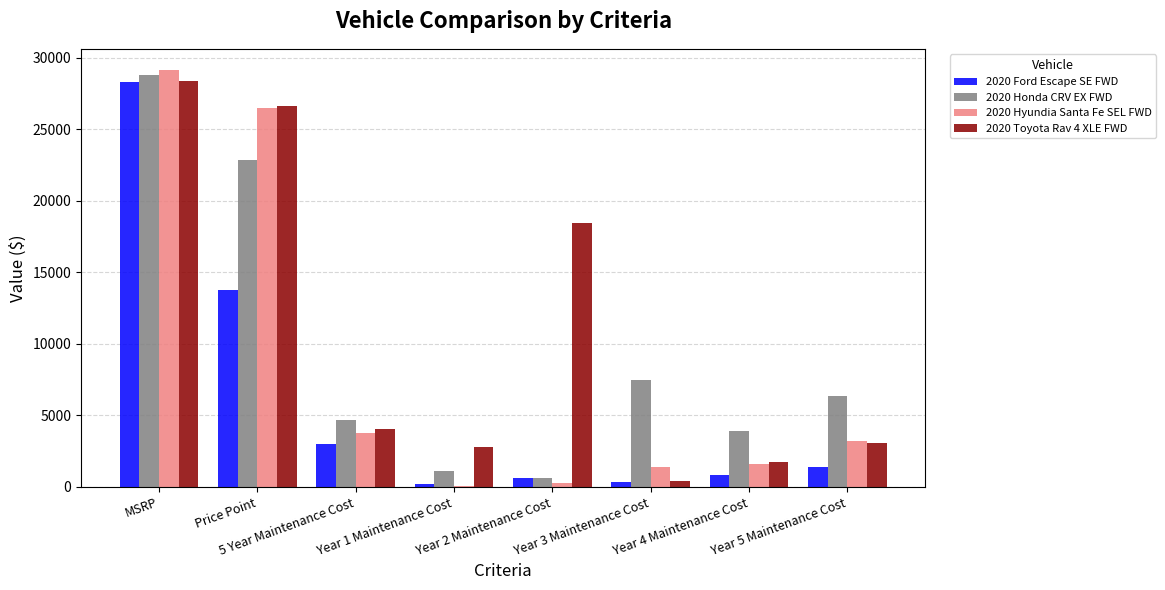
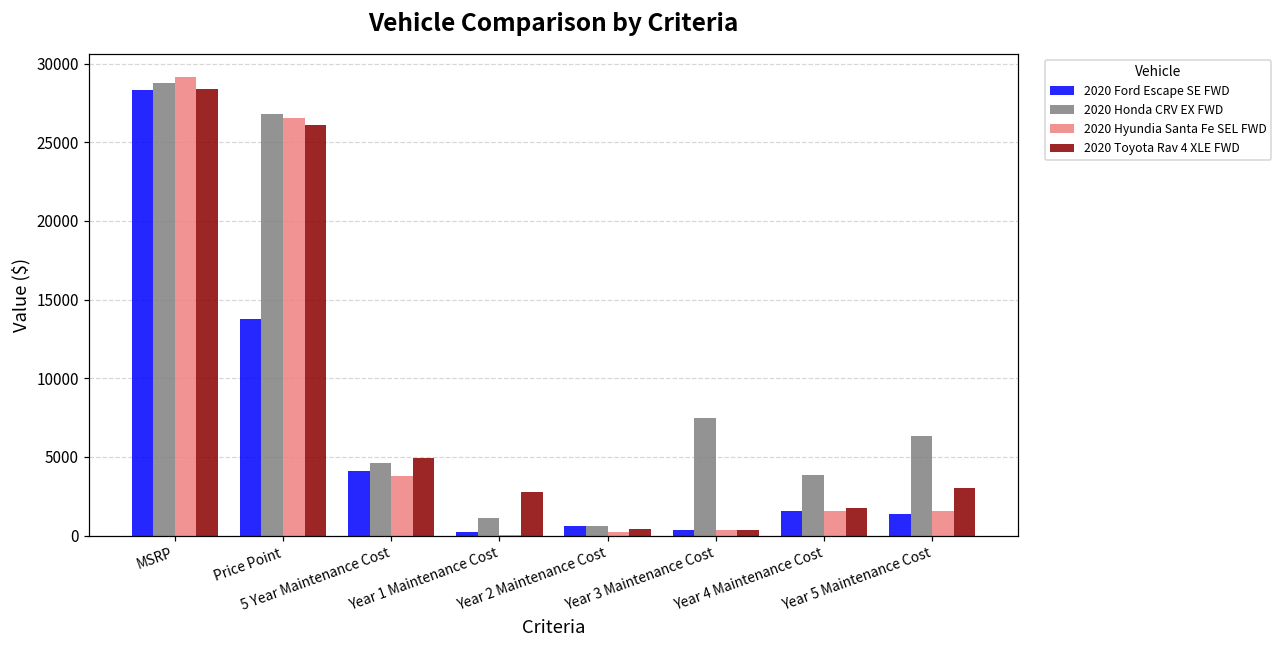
  {
    "2020 Ford Escape SE FWD": {
      "MSRP": 28300,
      "Price Point": 13700,
-     "5 Year Maintenance Cost": 3000,
+     "5 Year Maintenance Cost": 4100,
      "Year 1 Maintenance Cost": 200,
      "Year 2 Maintenance Cost": 600,
      "Year 3 Maintenance Cost": 300,
-     "Year 4 Maintenance Cost": 900,
+     "Year 4 Maintenance Cost": 1500,
      "Year 5 Maintenance Cost": 1400
    },
    "2020 Honda CRV EX FWD": {
      "MSRP": 28800,
-     "Price Point": 22800,
+     "Price Point": 26800,
      "5 Year Maintenance Cost": 4600,
      "Year 1 Maintenance Cost": 1100,
      "Year 2 Maintenance Cost": 600,
      "Year 3 Maintenance Cost": 7500,
      "Year 4 Maintenance Cost": 3900,
      "Year 5 Maintenance Cost": 6400
    },
    "2020 Hyundia Santa Fe SEL FWD": {
      "MSRP": 29200,
      "Price Point": 26500,
      "5 Year Maintenance Cost": 3800,
      "Year 2 Maintenance Cost": 200,
-     "Year 3 Maintenance Cost": 1400,
+     "Year 3 Maintenance Cost": 400,
      "Year 4 Maintenance Cost": 1600,
-     "Year 5 Maintenance Cost": 3200
+     "Year 5 Maintenance Cost": 1500
    },
    "2020 Toyota Rav 4 XLE FWD": {
      "MSRP": 28400,
-     "Price Point": 26600,
-     "5 Year Maintenance Cost": 4100,
+     "Price Point": 26100,
+     "5 Year Maintenance Cost": 4900,
      "Year 1 Maintenance Cost": 2800,
-     "Year 2 Maintenance Cost": 18400,
+     "Year 2 Maintenance Cost": 400,
      "Year 3 Maintenance Cost": 400,
      "Year 4 Maintenance Cost": 1700,
      "Year 5 Maintenance Cost": 3100
    }
  }
